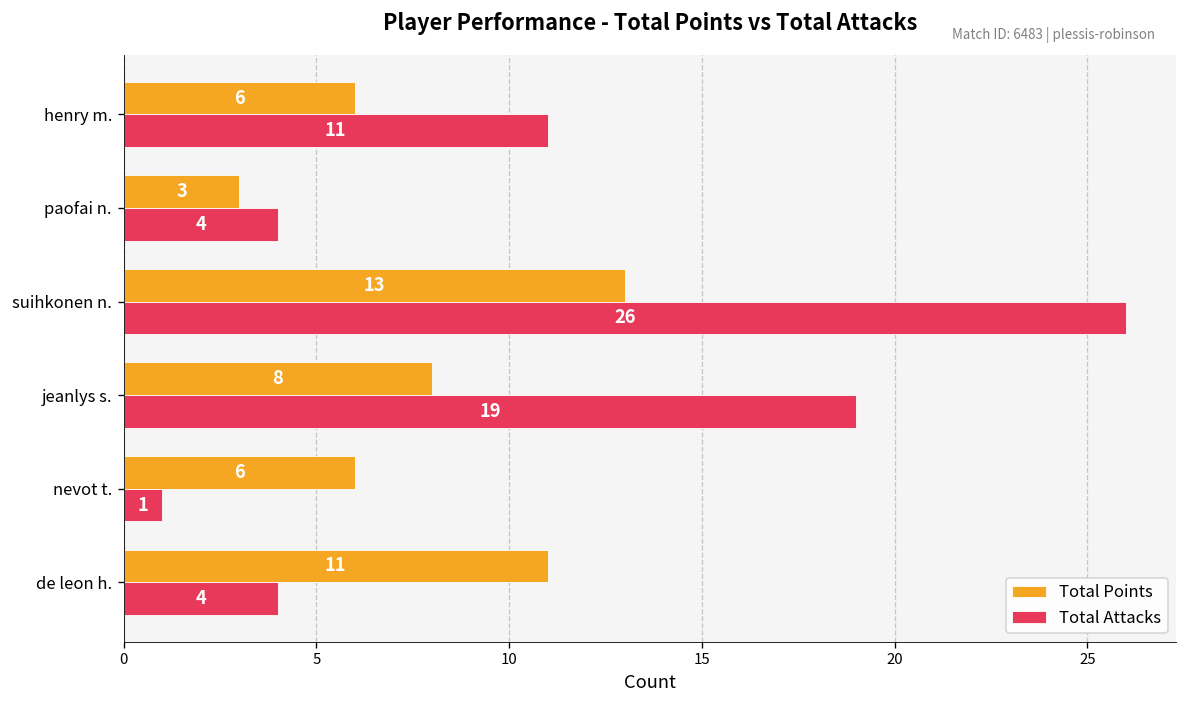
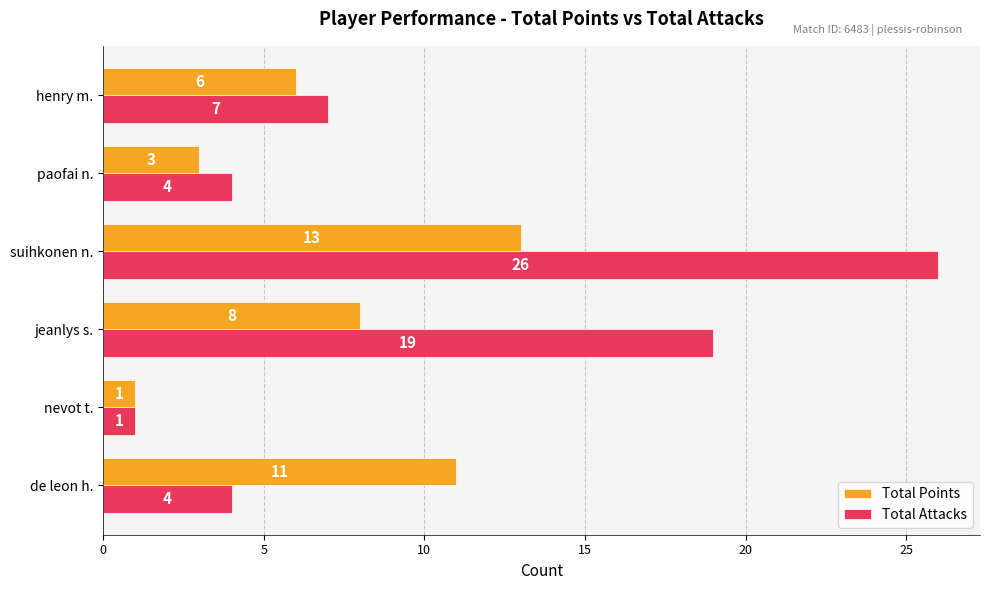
  {
    "Total Points": {
      "henry m.": 6,
      "paofai n.": 3,
      "suihkonen n.": 13,
      "jeanlys s.": 8,
-     "nevot t.": 6,
+     "nevot t.": 1,
      "de leon h.": 11
    },
    "Total Attacks": {
-     "henry m.": 11,
+     "henry m.": 7,
      "paofai n.": 4,
      "suihkonen n.": 26,
      "jeanlys s.": 19,
      "nevot t.": 1,
      "de leon h.": 4
    }
  }
